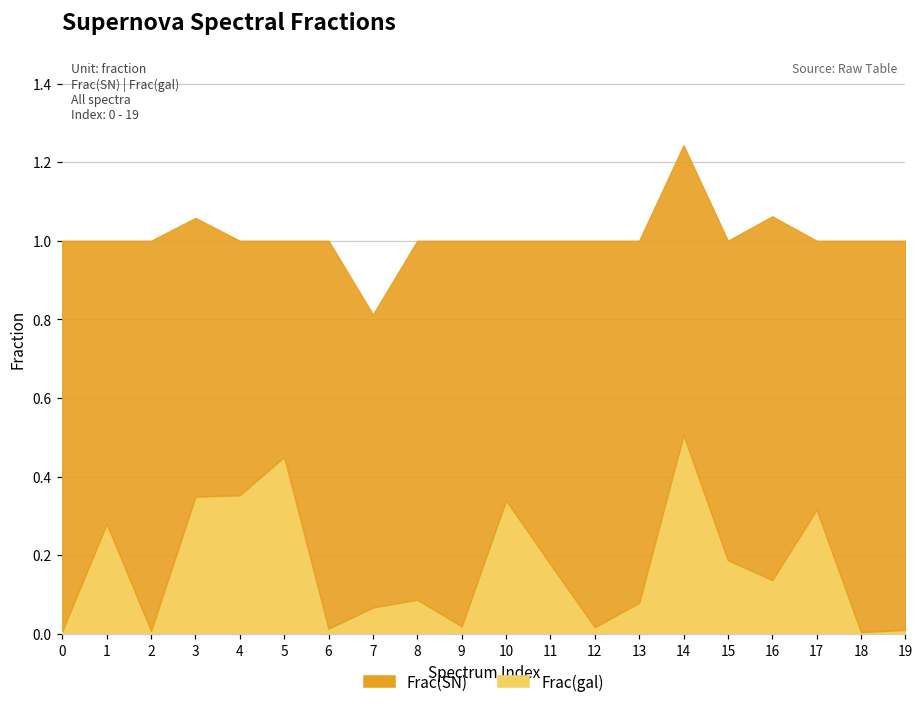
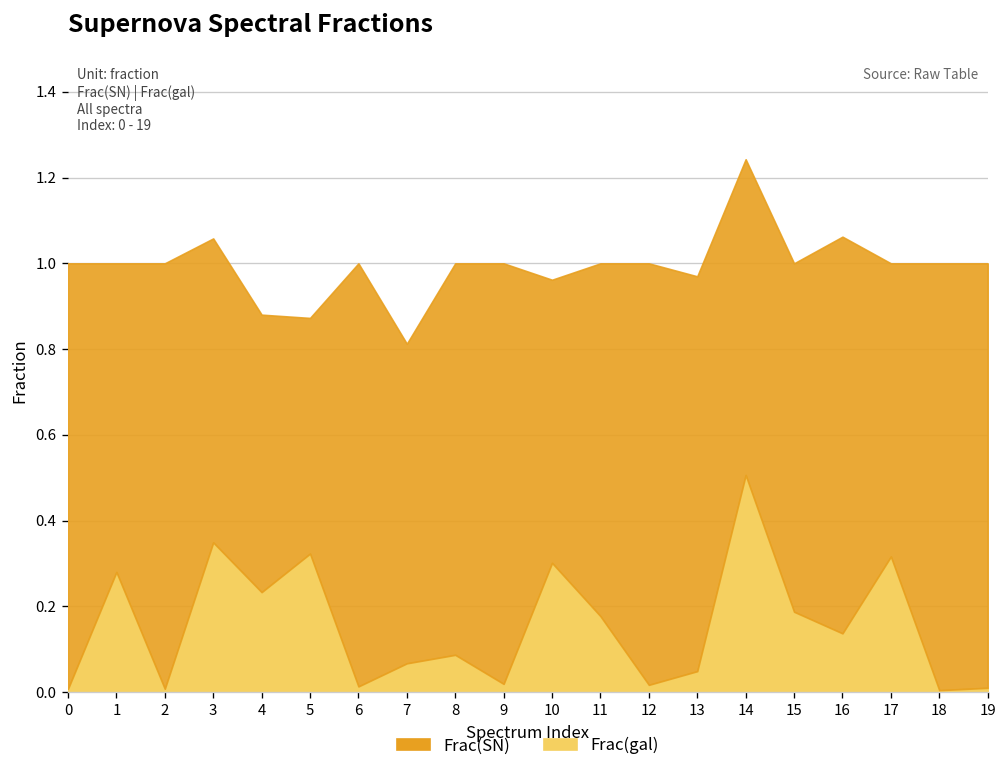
  {
    "Frac(gal)": {
      "0": 0.01,
      "1": 0.28,
      "2": 0.01,
      "3": 0.35,
-     "4": 0.35,
-     "5": 0.45,
+     "4": 0.23,
+     "5": 0.32,
      "6": 0.01,
      "7": 0.07,
      "8": 0.09,
      "9": 0.02,
-     "10": 0.34,
+     "10": 0.30,
      "11": 0.18,
      "12": 0.02,
-     "13": 0.08,
+     "13": 0.05,
      "14": 0.51,
      "15": 0.19,
      "16": 0.14,
      "17": 0.32,
      "18": 0.00,
      "19": 0.01
    },
    "Frac(SN)": {
      "0": 0.99,
      "1": 0.72,
      "2": 0.99,
      "3": 0.71,
      "4": 0.65,
      "5": 0.55,
      "6": 0.99,
      "7": 0.75,
      "8": 0.91,
      "9": 0.98,
      "10": 0.66,
      "11": 0.82,
      "12": 0.98,
      "13": 0.92,
      "14": 0.74,
      "15": 0.81,
      "16": 0.93,
      "17": 0.68,
      "18": 1.00,
      "19": 0.99
    }
  }
